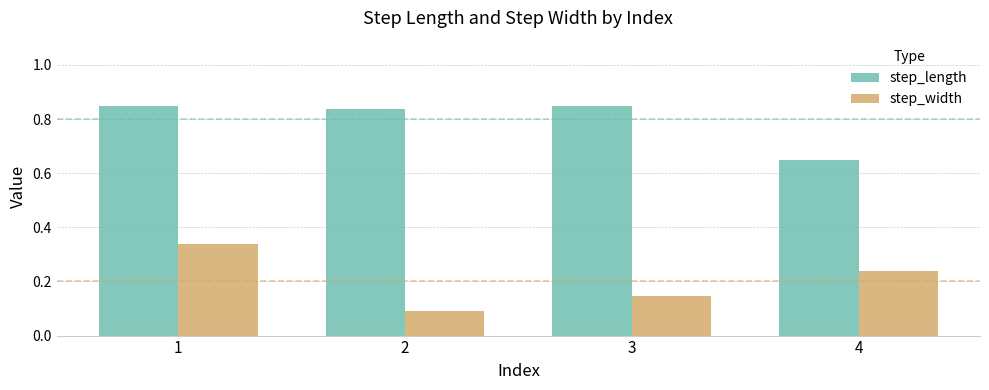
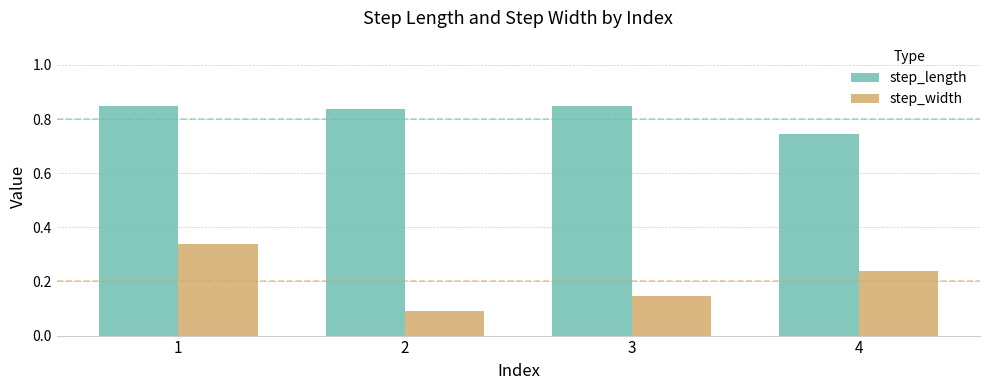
  {
    "step_length": {
      "1": 0.85,
      "2": 0.84,
      "3": 0.85,
-     "4": 0.65
+     "4": 0.75
    },
    "step_width": {
      "1": 0.34,
      "2": 0.09,
      "3": 0.14,
      "4": 0.24
    }
  }
